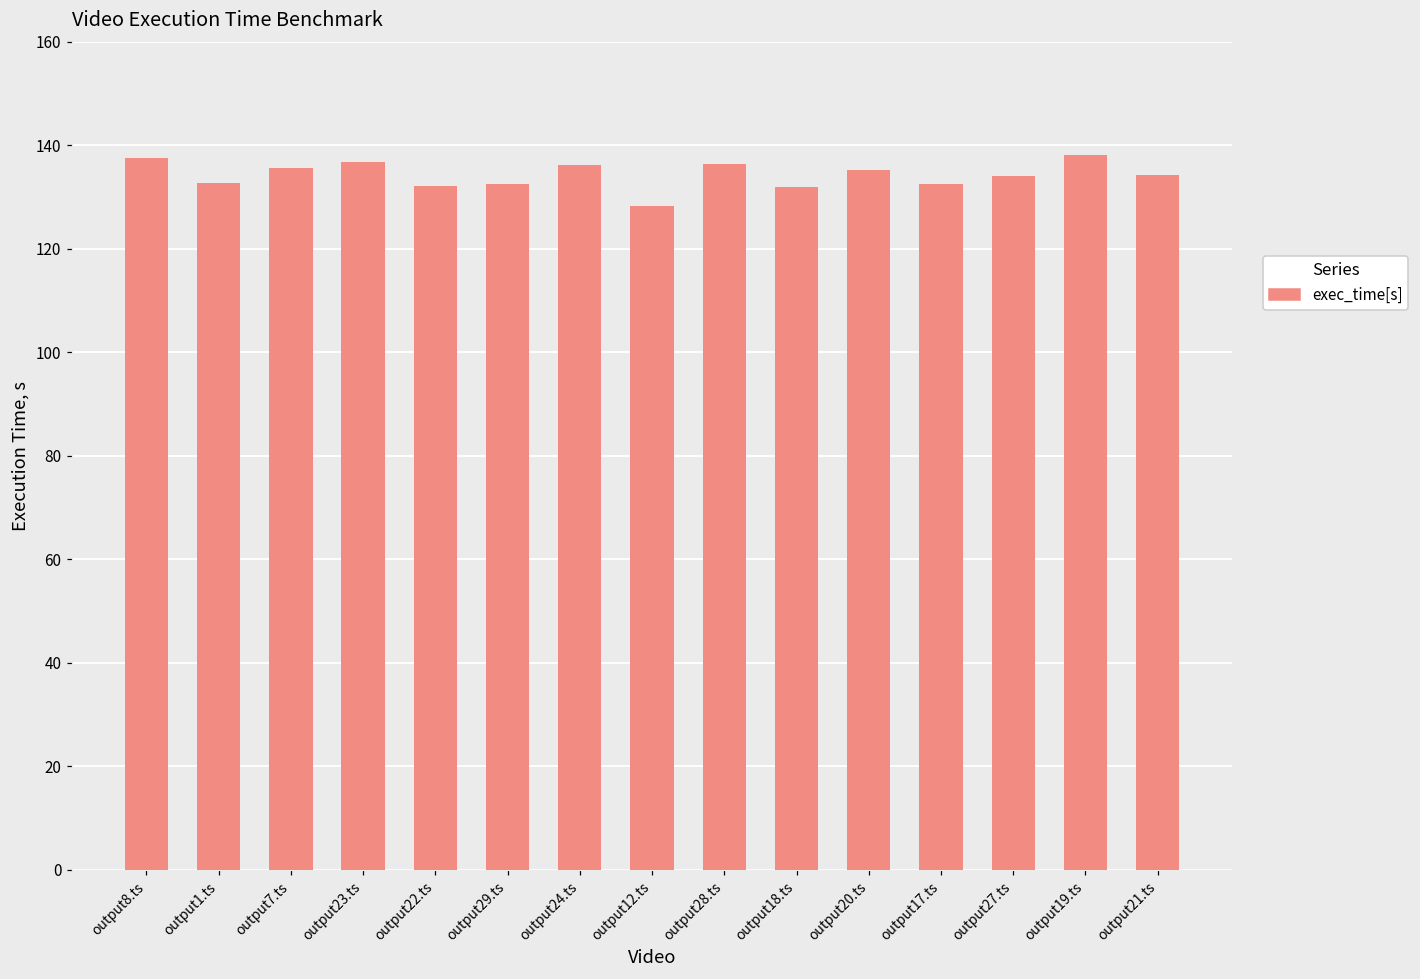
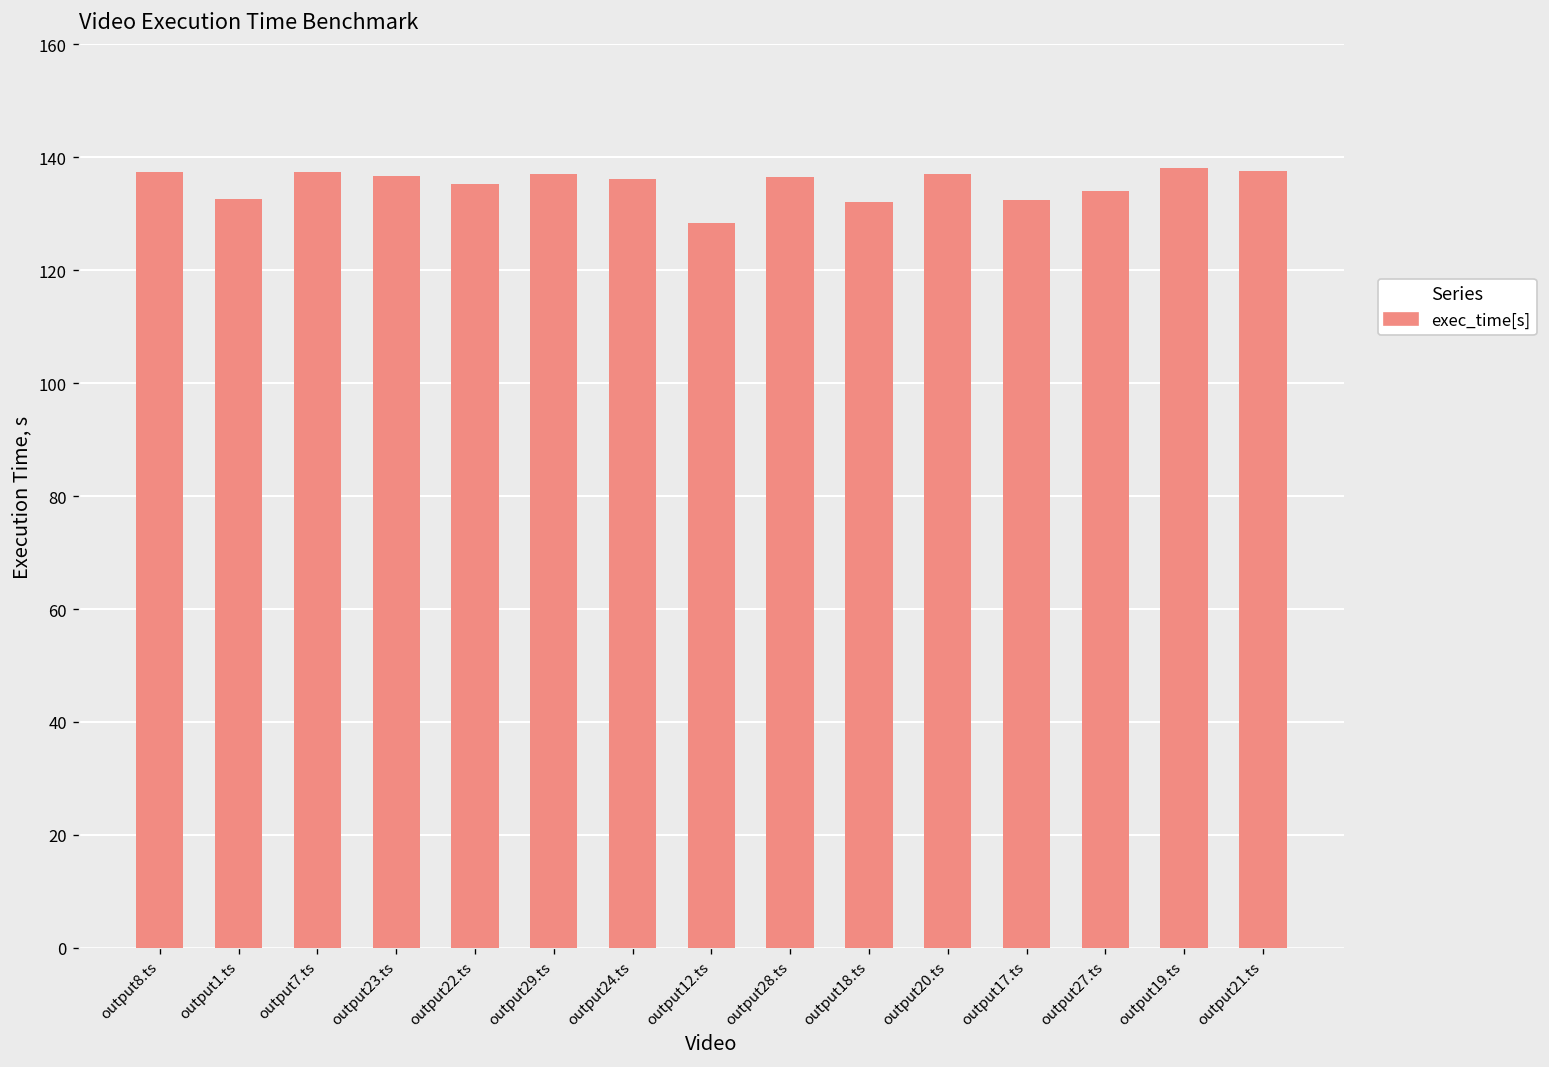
  {
    "output8.ts": 137,
    "output1.ts": 133,
-   "output7.ts": 136,
+   "output7.ts": 137,
    "output23.ts": 137,
-   "output22.ts": 132,
-   "output29.ts": 133,
+   "output22.ts": 135,
+   "output29.ts": 137,
    "output24.ts": 136,
    "output12.ts": 128,
    "output28.ts": 136,
    "output18.ts": 132,
-   "output20.ts": 135,
+   "output20.ts": 137,
    "output17.ts": 132,
    "output27.ts": 134,
    "output19.ts": 138,
-   "output21.ts": 134
+   "output21.ts": 138
  }
